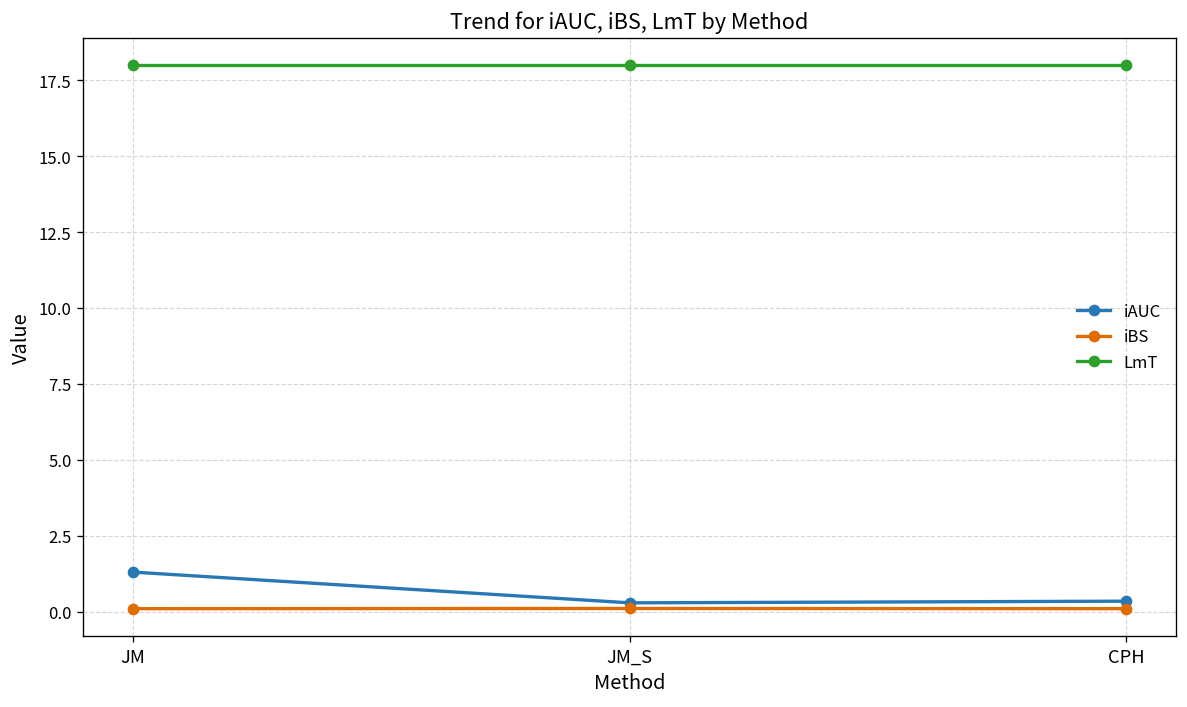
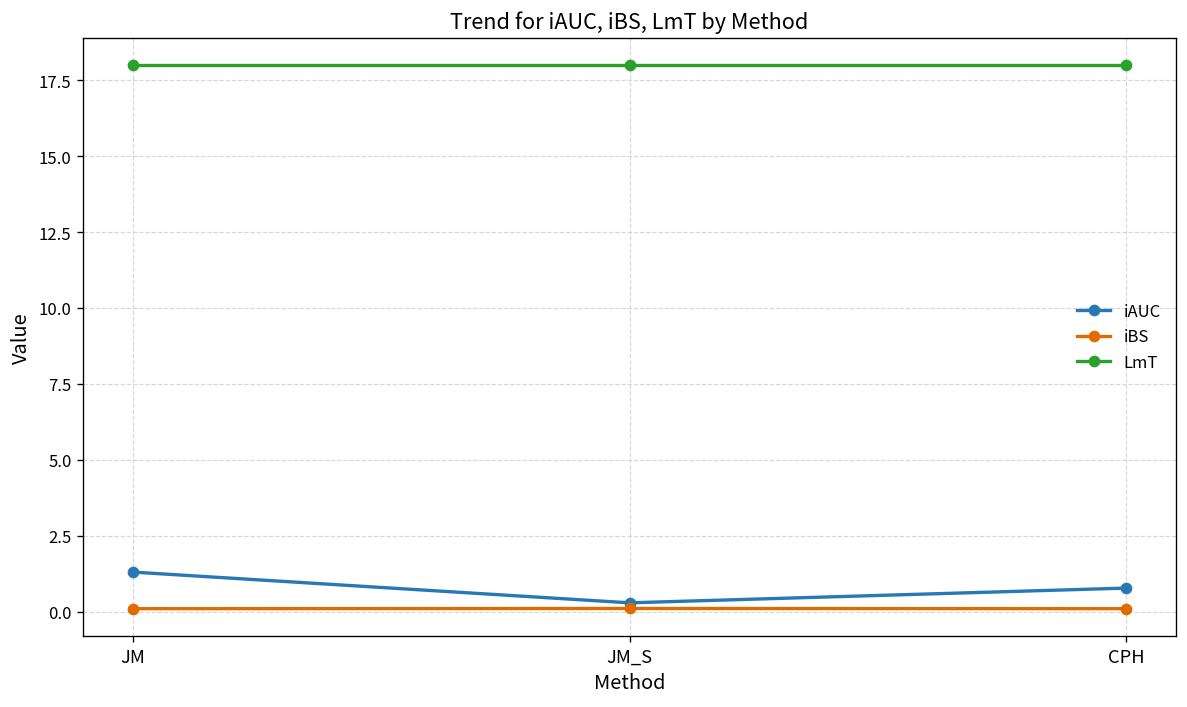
  {
    "iAUC": {
      "JM": 1.3,
      "JM_S": 0.3,
-     "CPH": 0.3
+     "CPH": 0.8
    },
    "iBS": {
      "JM": 0.1,
      "JM_S": 0.1,
      "CPH": 0.1
    },
    "LmT": {
      "JM": 18.0,
      "JM_S": 18.0,
      "CPH": 18.0
    }
  }
